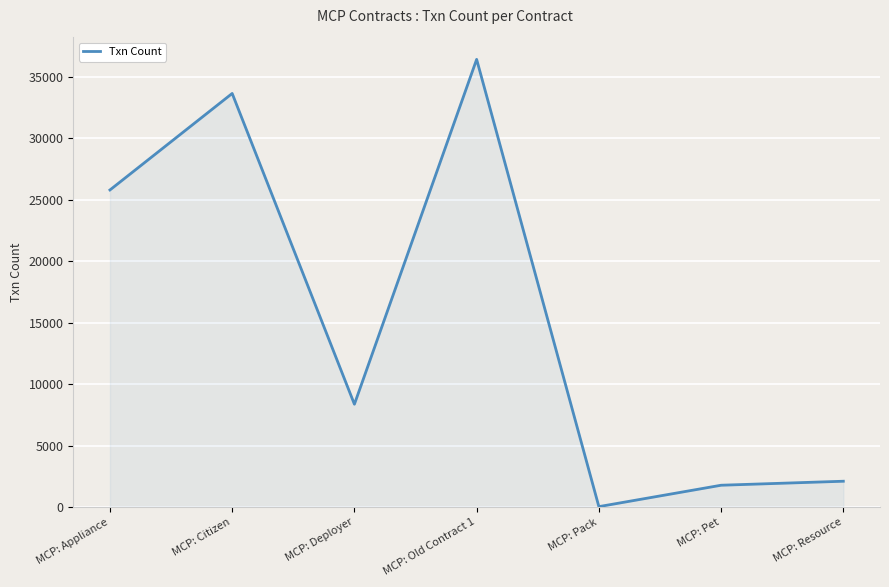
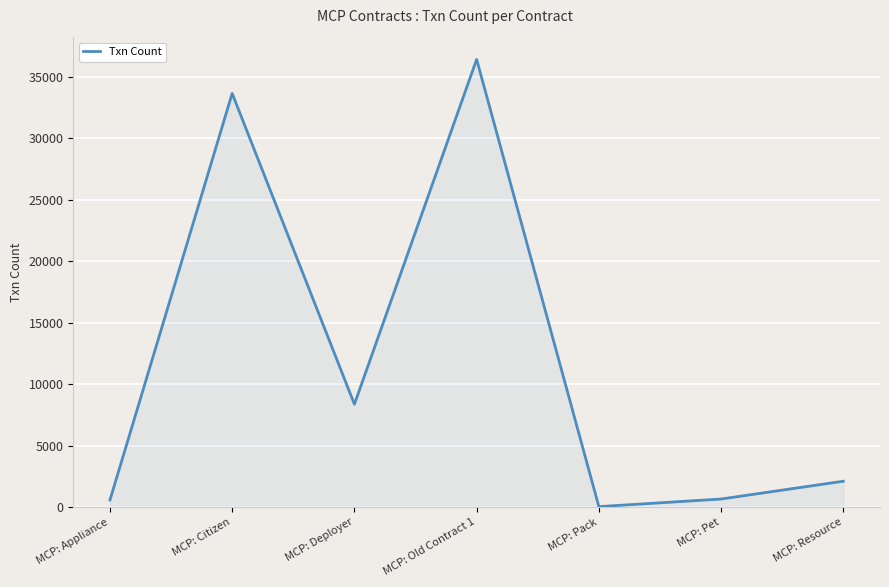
  {
-   "MCP: Appliance": 25800,
+   "MCP: Appliance": 600,
    "MCP: Citizen": 33600,
    "MCP: Deployer": 8400,
    "MCP: Old Contract 1": 36400,
    "MCP: Pack": 0,
-   "MCP: Pet": 1800,
+   "MCP: Pet": 700,
    "MCP: Resource": 2100
  }
